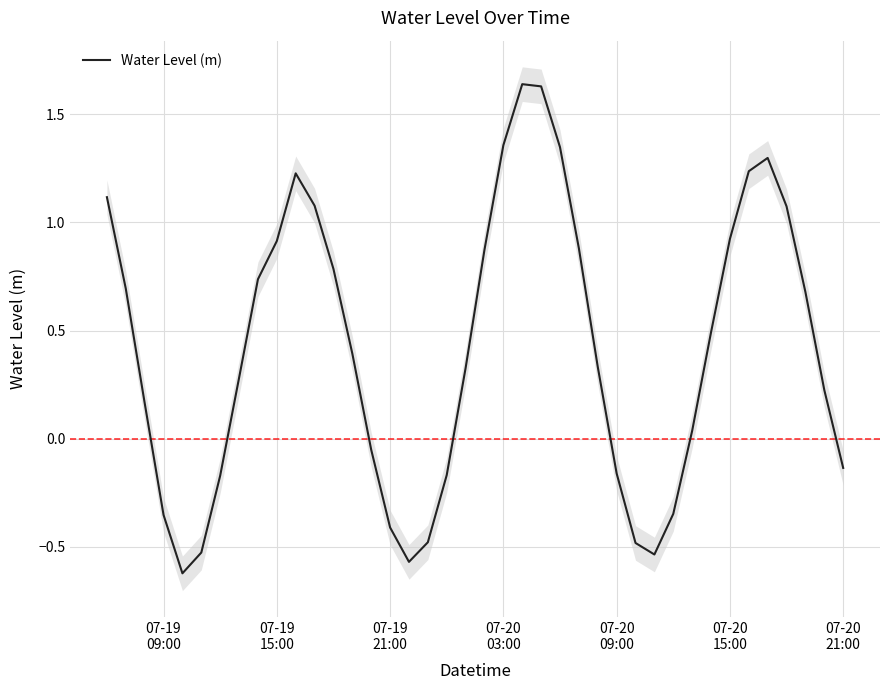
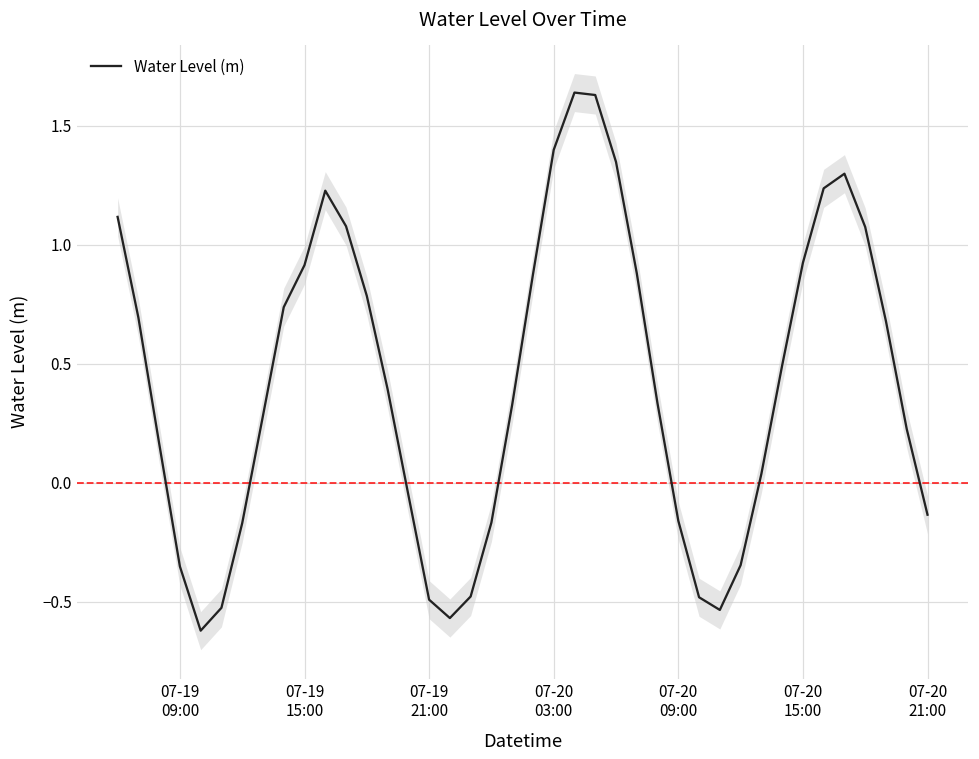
  {
    "Water Level (m)": {
      "07-19 09:00": -0.35,
      "07-19 15:00": 0.91,
-     "07-19 21:00": -0.41,
-     "07-20 03:00": 1.36,
+     "07-19 21:00": -0.49,
+     "07-20 03:00": 1.40,
      "07-20 09:00": -0.16,
      "07-20 15:00": 0.92,
      "07-20 21:00": -0.13
    }
  }
